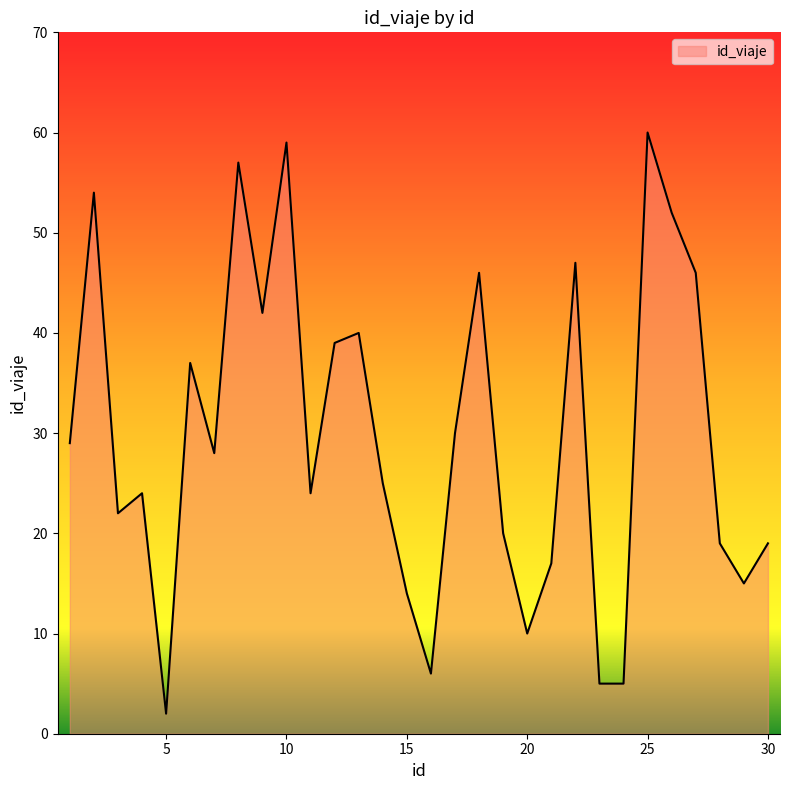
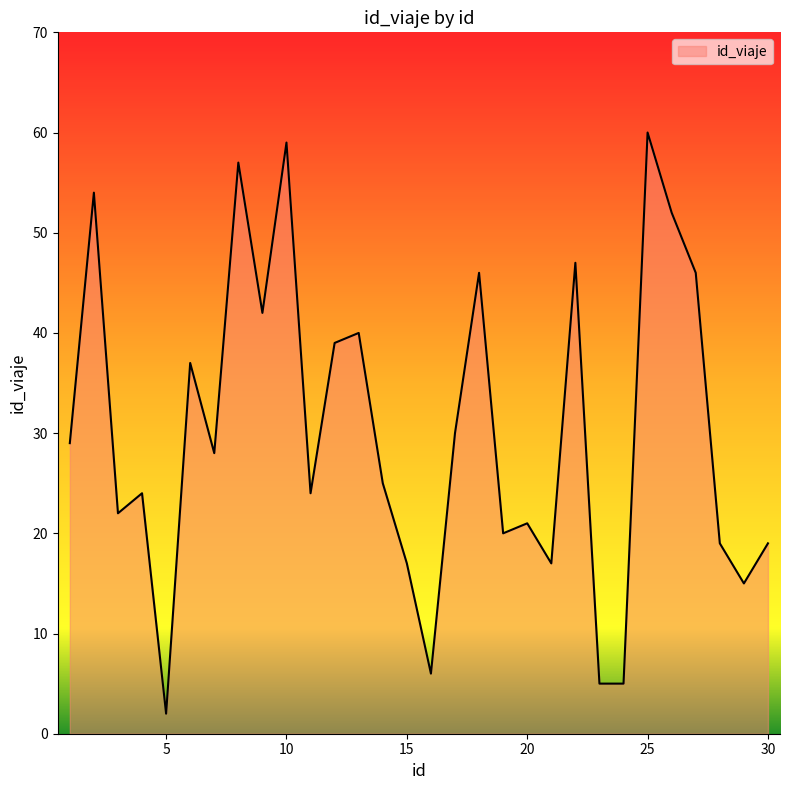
  {
    "5": 2,
    "10": 59,
-   "15": 14,
-   "20": 10,
+   "15": 17,
+   "20": 21,
    "25": 60,
    "30": 19
  }
